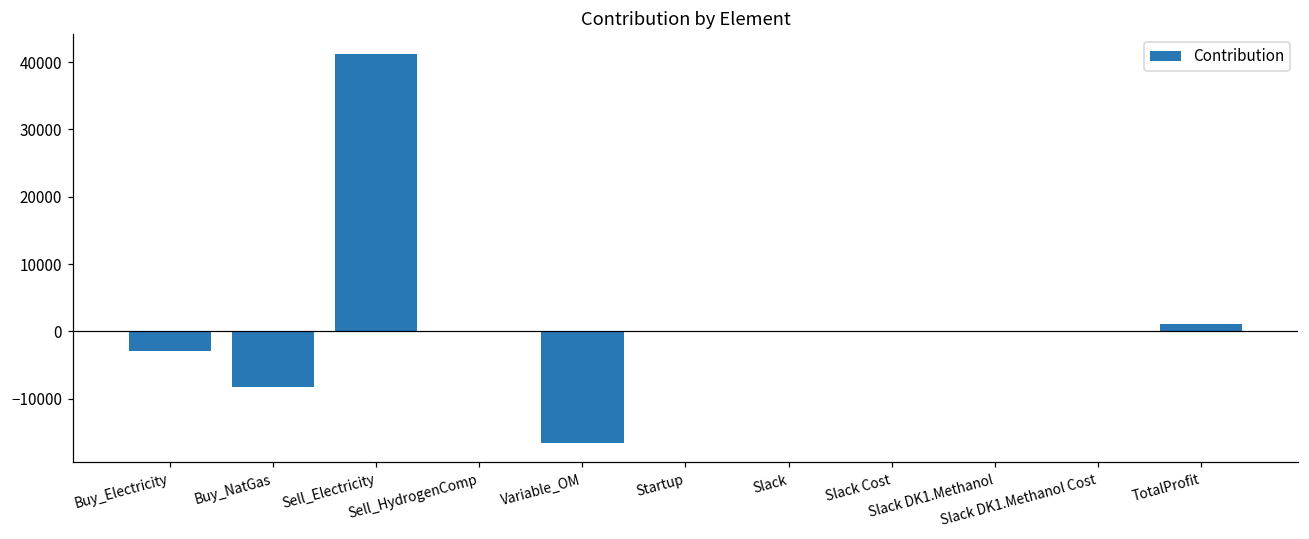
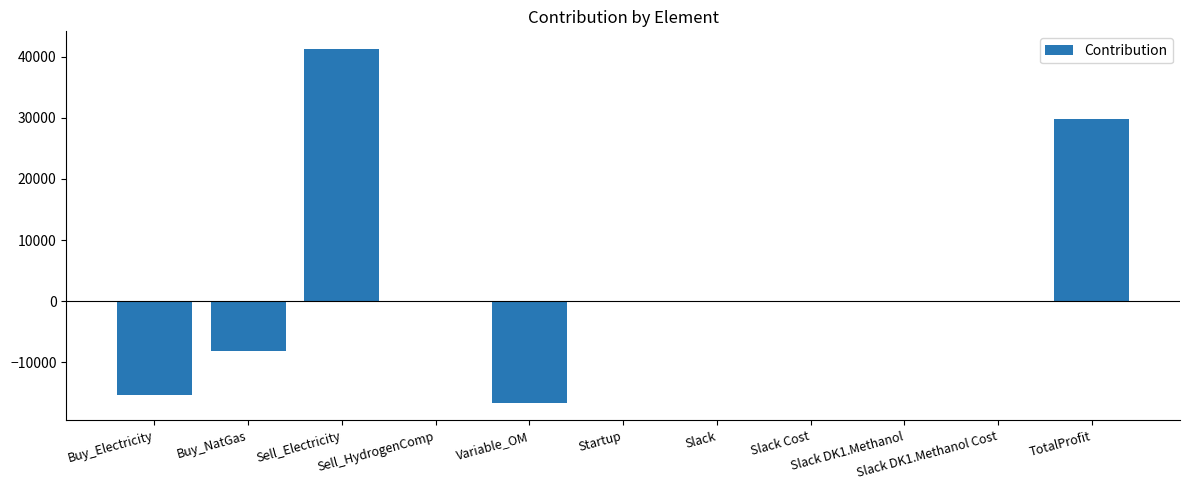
  {
-   "Buy_Electricity": -3000,
+   "Buy_Electricity": -15000,
    "Buy_NatGas": -8000,
    "Sell_Electricity": 41000,
    "Sell_HydrogenComp": 0,
    "Variable_OM": -17000,
    "Startup": 0,
    "Slack": 0,
    "Slack Cost": 0,
    "Slack DK1.Methanol": 0,
    "Slack DK1.Methanol Cost": 0,
-   "TotalProfit": 1000
+   "TotalProfit": 30000
  }
